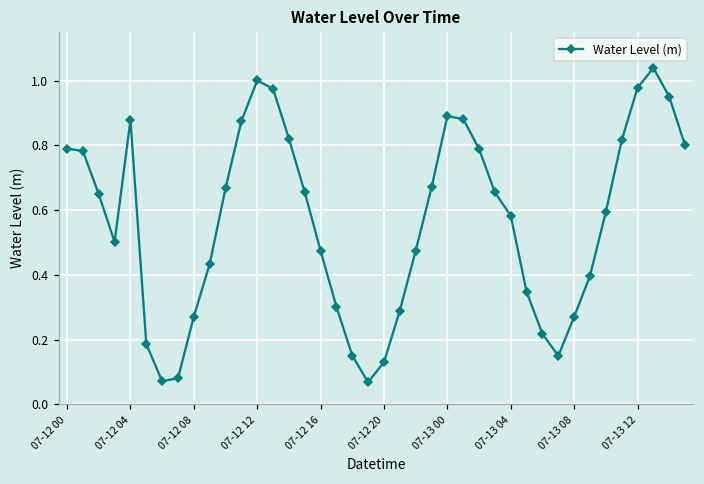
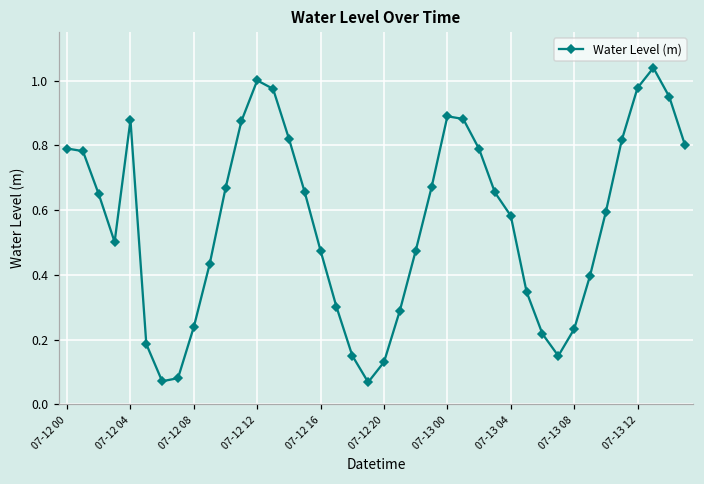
  {
    "07-12 00": 0.79,
    "07-12 04": 0.88,
-   "07-12 08": 0.27,
+   "07-12 08": 0.24,
    "07-12 12": 1.00,
    "07-12 16": 0.47,
    "07-12 20": 0.13,
    "07-13 00": 0.89,
    "07-13 04": 0.58,
-   "07-13 08": 0.27,
+   "07-13 08": 0.23,
    "07-13 12": 0.98
  }
